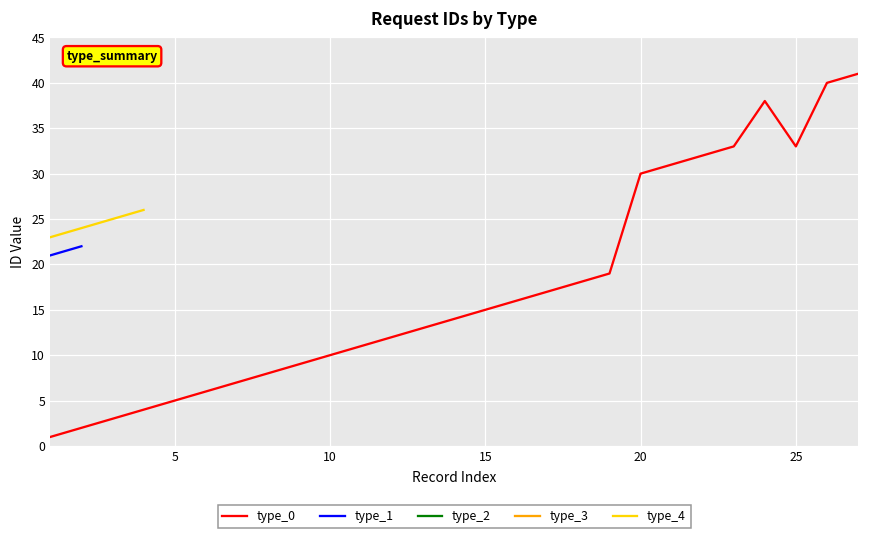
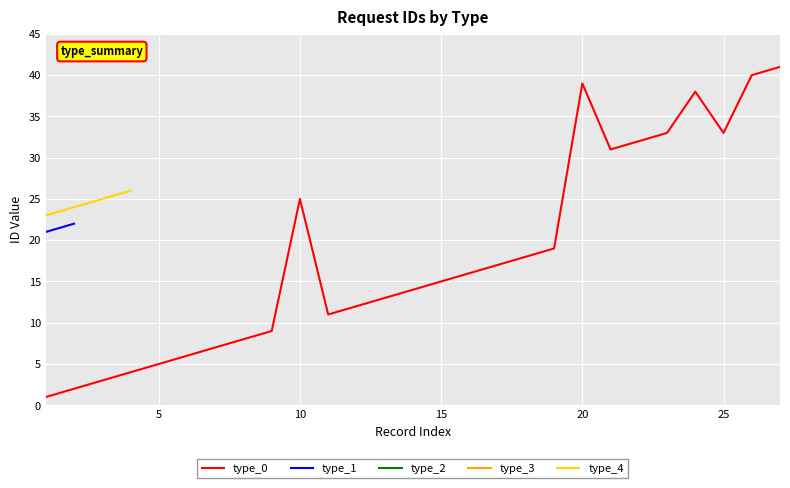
  {
    "type_0": {
      "5": 5,
-     "10": 10,
+     "10": 25,
      "15": 15,
-     "20": 30,
+     "20": 39,
      "25": 33
    }
  }
